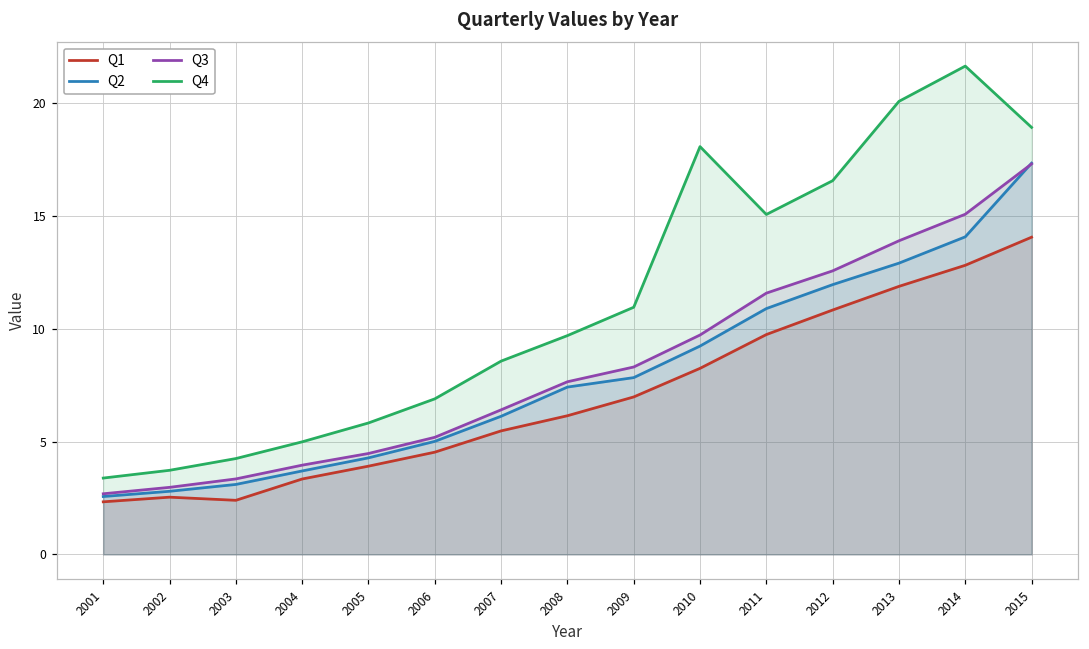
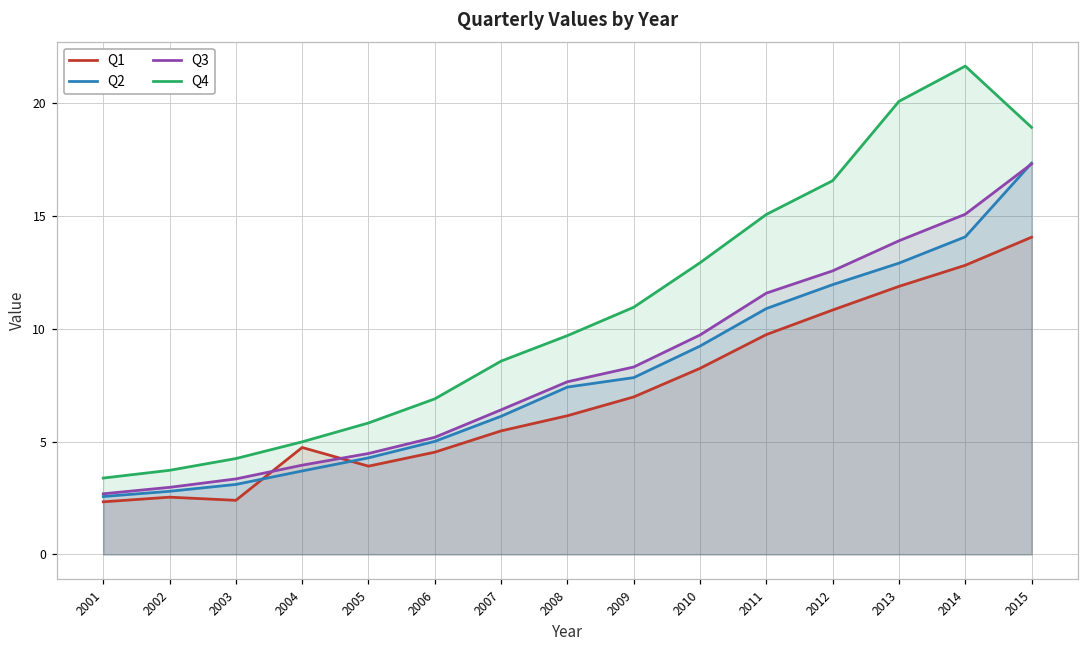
  {
    "Q1": {
      "2001": 2.3,
      "2002": 2.5,
      "2003": 2.4,
-     "2004": 3.3,
+     "2004": 4.7,
      "2005": 3.9,
      "2006": 4.5,
      "2007": 5.5,
      "2008": 6.1,
      "2009": 7.0,
      "2010": 8.3,
      "2011": 9.7,
      "2012": 10.8,
      "2013": 11.9,
      "2014": 12.8,
      "2015": 14.1
    },
    "Q2": {
      "2002": 2.8,
      "2003": 3.1,
      "2004": 3.7,
      "2005": 4.3,
      "2006": 5.0,
      "2007": 6.1,
      "2008": 7.4,
      "2009": 7.8,
      "2010": 9.2,
      "2011": 10.9,
      "2012": 12.0,
      "2013": 12.9,
      "2014": 14.1
    },
    "Q3": {
      "2002": 3.0,
      "2003": 3.3,
      "2004": 4.0,
      "2005": 4.5,
      "2006": 5.2,
      "2007": 6.4,
      "2008": 7.7,
      "2009": 8.3,
      "2010": 9.7,
      "2011": 11.6,
      "2012": 12.6,
      "2013": 13.9,
      "2014": 15.1
    },
    "Q4": {
      "2001": 3.4,
      "2002": 3.7,
      "2003": 4.2,
      "2004": 5.0,
      "2005": 5.8,
      "2006": 6.9,
      "2007": 8.6,
      "2008": 9.7,
      "2009": 11.0,
-     "2010": 18.1,
+     "2010": 12.9,
      "2011": 15.1,
      "2012": 16.6,
      "2013": 20.1,
      "2014": 21.7,
      "2015": 18.9
    }
  }
